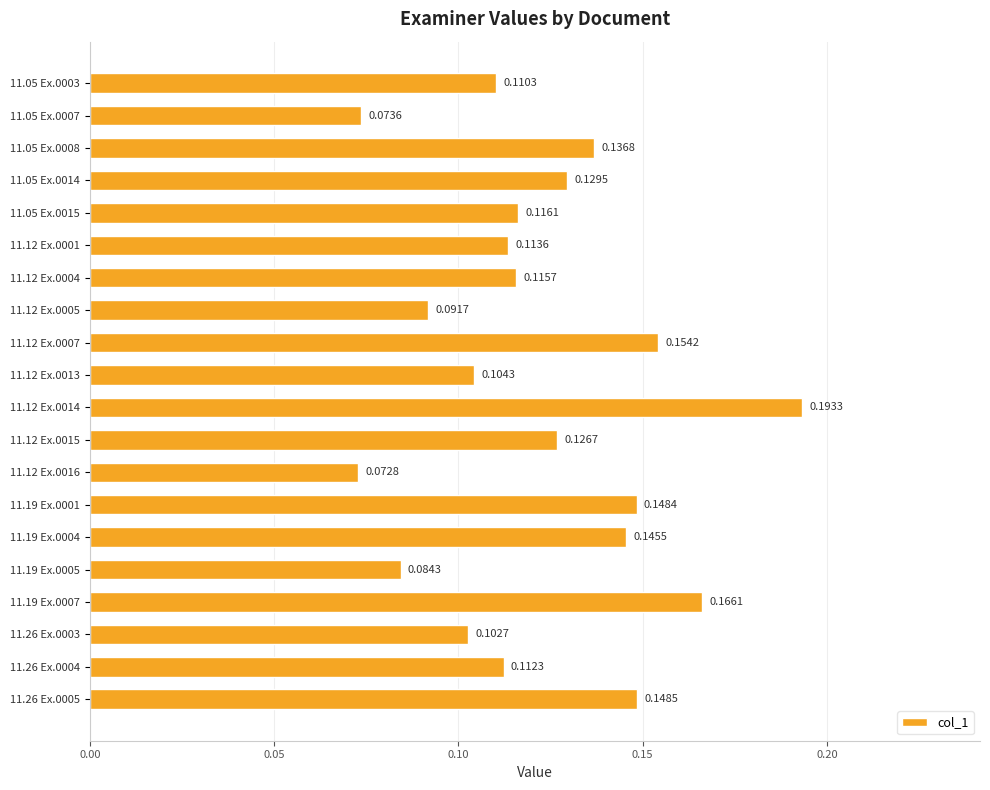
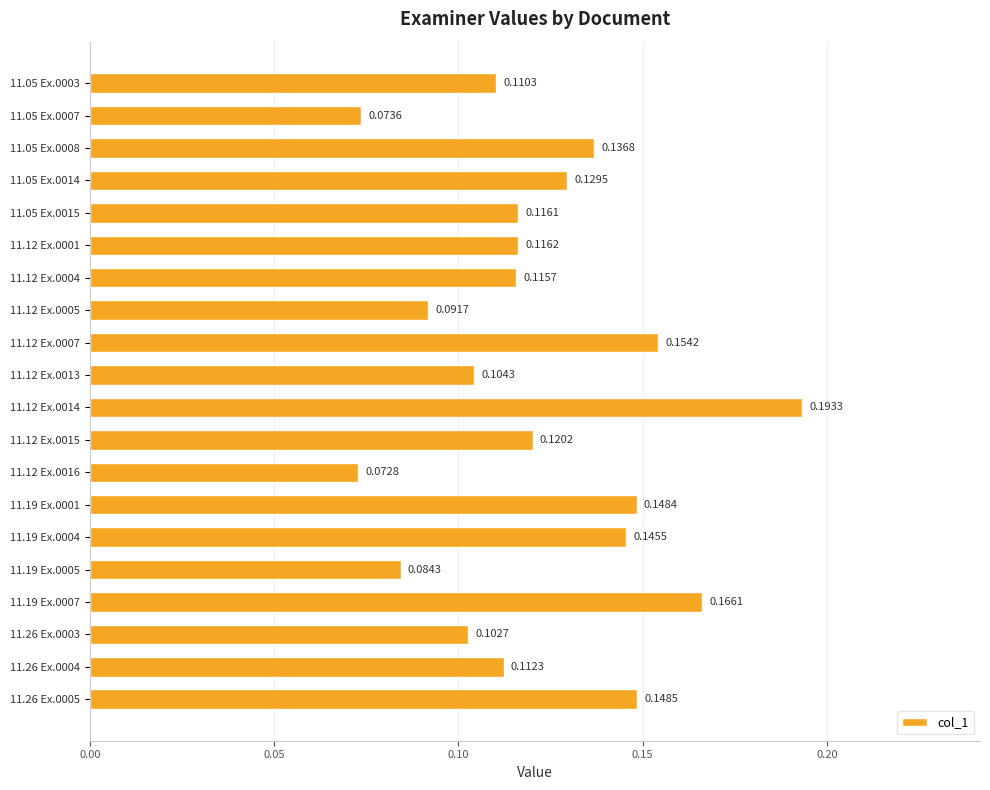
  {
    "11.05 Ex.0003": 0.1103,
    "11.05 Ex.0007": 0.0736,
    "11.05 Ex.0008": 0.1368,
    "11.05 Ex.0014": 0.1295,
    "11.05 Ex.0015": 0.1161,
-   "11.12 Ex.0001": 0.1136,
+   "11.12 Ex.0001": 0.1162,
    "11.12 Ex.0004": 0.1157,
    "11.12 Ex.0005": 0.0917,
    "11.12 Ex.0007": 0.1542,
    "11.12 Ex.0013": 0.1043,
    "11.12 Ex.0014": 0.1933,
-   "11.12 Ex.0015": 0.1267,
+   "11.12 Ex.0015": 0.1202,
    "11.12 Ex.0016": 0.0728,
    "11.19 Ex.0001": 0.1484,
    "11.19 Ex.0004": 0.1455,
    "11.19 Ex.0005": 0.0843,
    "11.19 Ex.0007": 0.1661,
    "11.26 Ex.0003": 0.1027,
    "11.26 Ex.0004": 0.1123,
    "11.26 Ex.0005": 0.1485
  }
